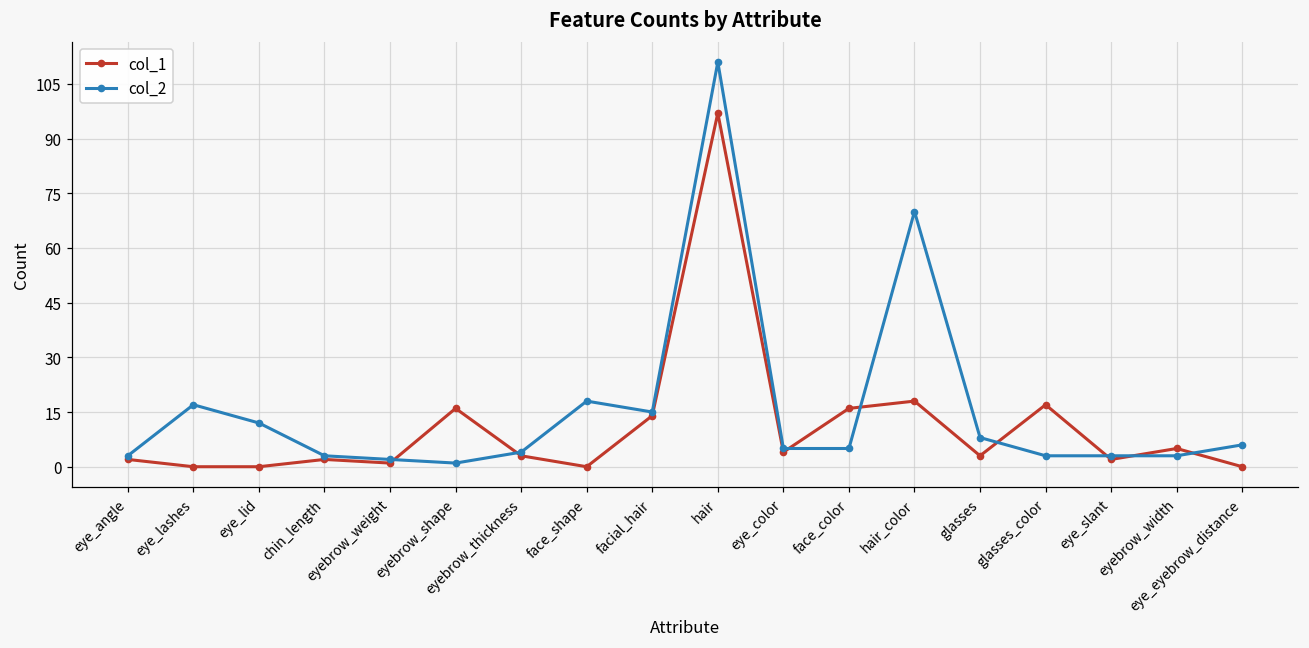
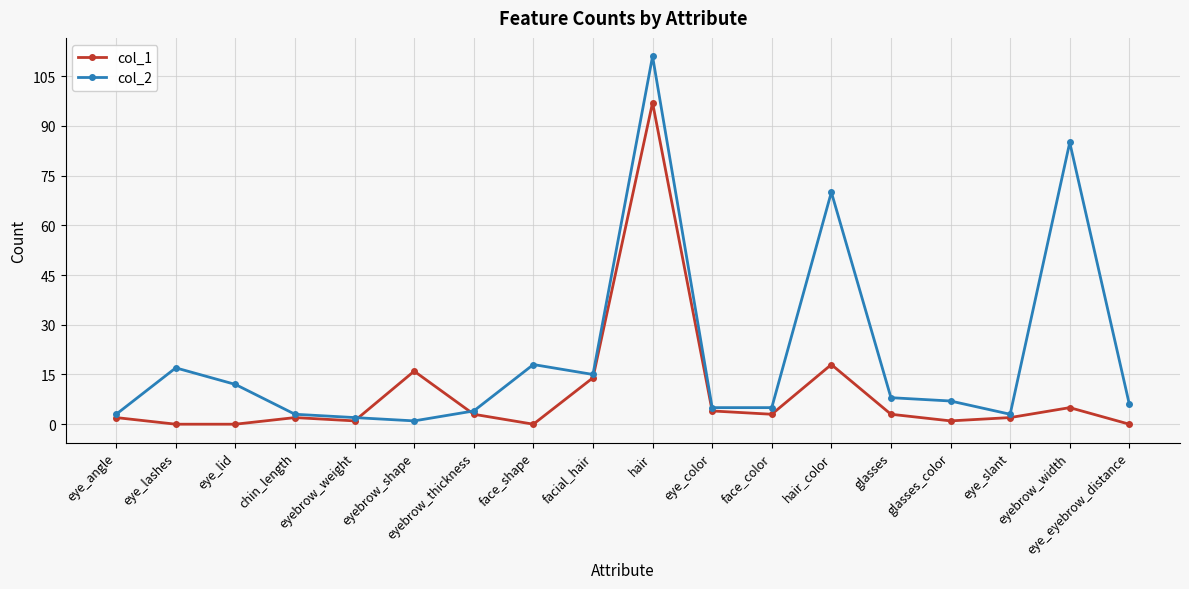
  {
    "col_1": {
      "eye_angle": 2,
      "eye_lashes": 0,
      "eye_lid": 0,
      "chin_length": 2,
      "eyebrow_weight": 1,
      "eyebrow_shape": 16,
      "eyebrow_thickness": 3,
      "face_shape": 0,
      "facial_hair": 14,
      "hair": 97,
      "eye_color": 4,
-     "face_color": 16,
+     "face_color": 3,
      "hair_color": 18,
      "glasses": 3,
-     "glasses_color": 17,
+     "glasses_color": 1,
      "eye_slant": 2,
      "eyebrow_width": 5,
      "eye_eyebrow_distance": 0
    },
    "col_2": {
      "eye_angle": 3,
      "eye_lashes": 17,
      "eye_lid": 12,
      "chin_length": 3,
      "eyebrow_weight": 2,
      "eyebrow_shape": 1,
      "eyebrow_thickness": 4,
      "face_shape": 18,
      "facial_hair": 15,
      "hair": 111,
      "eye_color": 5,
      "face_color": 5,
      "hair_color": 70,
      "glasses": 8,
-     "glasses_color": 3,
+     "glasses_color": 7,
      "eye_slant": 3,
-     "eyebrow_width": 3,
+     "eyebrow_width": 85,
      "eye_eyebrow_distance": 6
    }
  }
